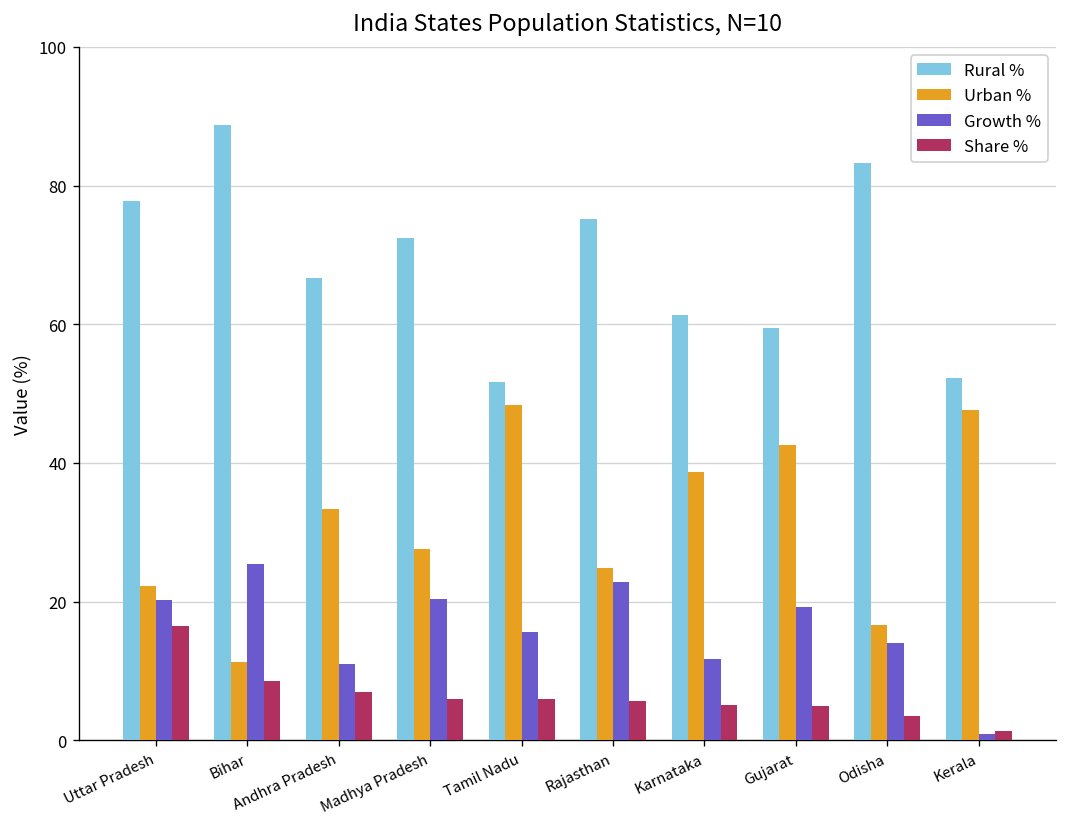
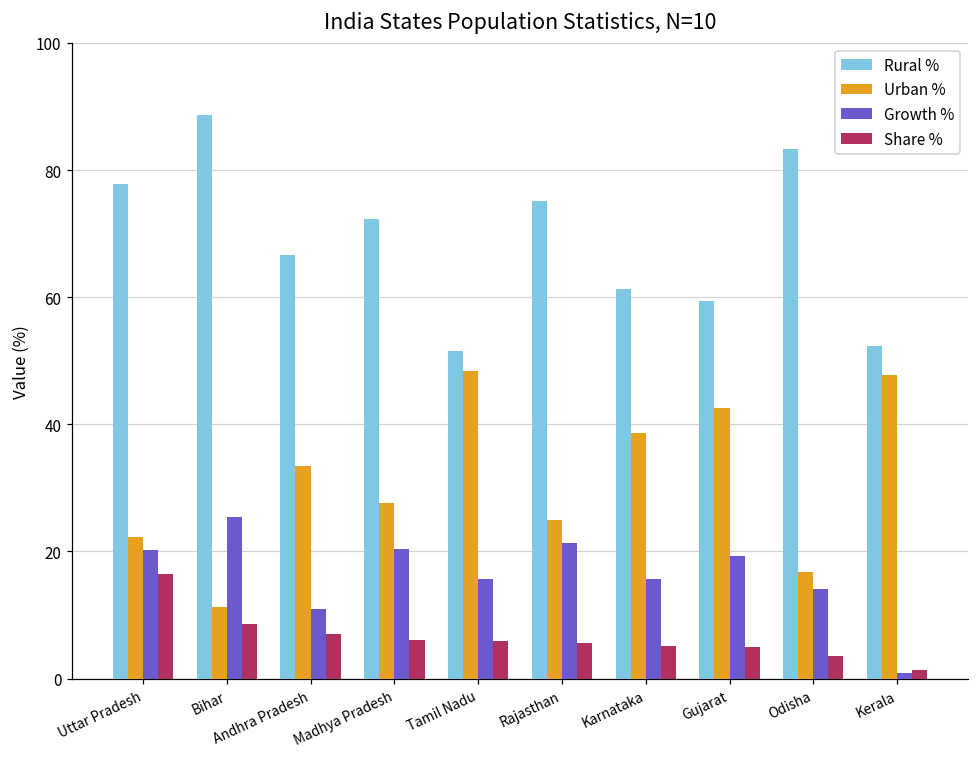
  {
    "Rural %": {
      "Uttar Pradesh": 78,
      "Bihar": 89,
      "Andhra Pradesh": 67,
      "Madhya Pradesh": 72,
      "Tamil Nadu": 52,
      "Rajasthan": 75,
      "Karnataka": 61,
      "Gujarat": 59,
      "Odisha": 83,
      "Kerala": 52
    },
    "Urban %": {
      "Uttar Pradesh": 22,
      "Bihar": 11,
      "Andhra Pradesh": 33,
      "Madhya Pradesh": 28,
      "Tamil Nadu": 48,
      "Rajasthan": 25,
      "Karnataka": 39,
      "Gujarat": 43,
      "Odisha": 17,
      "Kerala": 48
    },
    "Growth %": {
      "Uttar Pradesh": 20,
      "Bihar": 25,
      "Andhra Pradesh": 11,
      "Madhya Pradesh": 20,
      "Tamil Nadu": 16,
-     "Rajasthan": 23,
-     "Karnataka": 12,
+     "Rajasthan": 21,
+     "Karnataka": 16,
      "Gujarat": 19,
      "Odisha": 14,
      "Kerala": 1
    },
    "Share %": {
      "Uttar Pradesh": 17,
      "Bihar": 9,
      "Andhra Pradesh": 7,
      "Madhya Pradesh": 6,
      "Tamil Nadu": 6,
      "Rajasthan": 6,
      "Karnataka": 5,
      "Gujarat": 5,
      "Odisha": 3,
      "Kerala": 1
    }
  }
